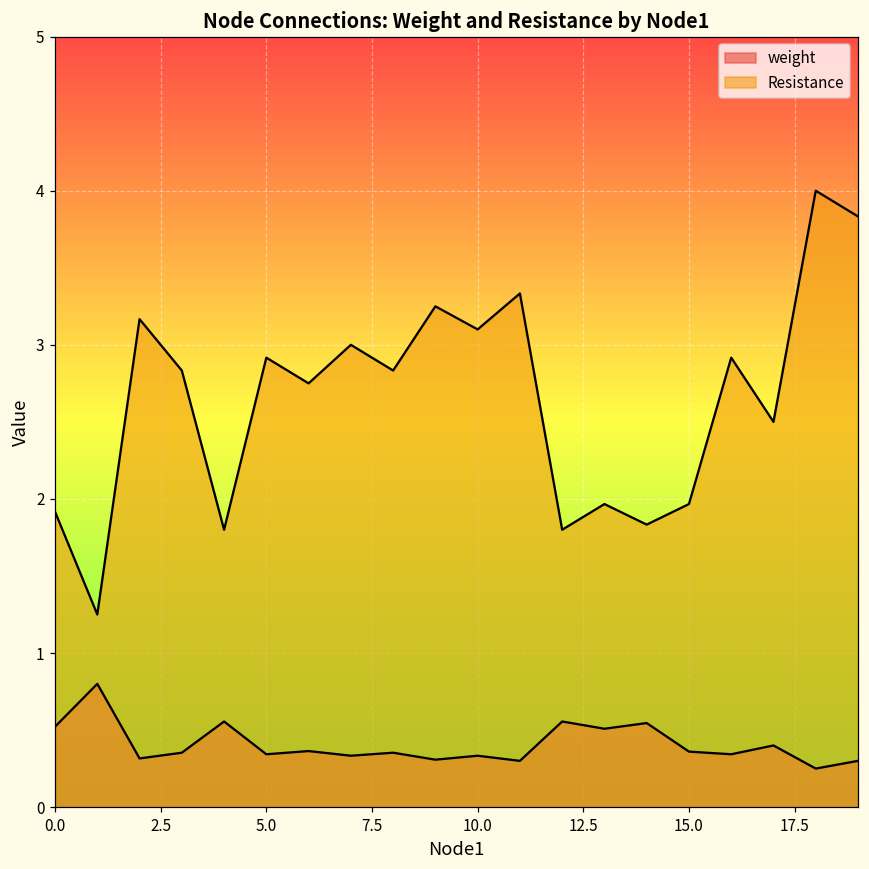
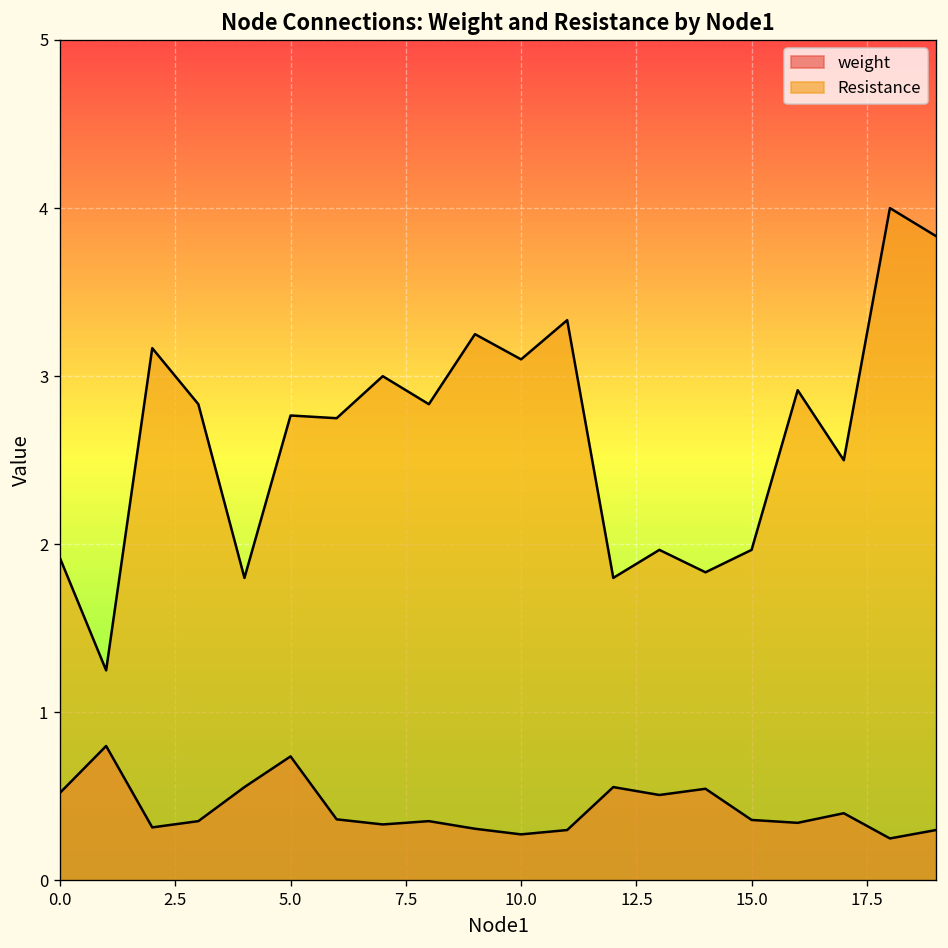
  {
    "weight": {
      "0.0": 0.52,
-     "5.0": 0.34,
-     "10.0": 0.33,
+     "5.0": 0.74,
+     "10.0": 0.27,
      "15.0": 0.36
    },
    "Resistance": {
      "0.0": 1.92,
-     "5.0": 2.92,
+     "5.0": 2.77,
      "10.0": 3.10,
      "15.0": 1.97
    }
  }
